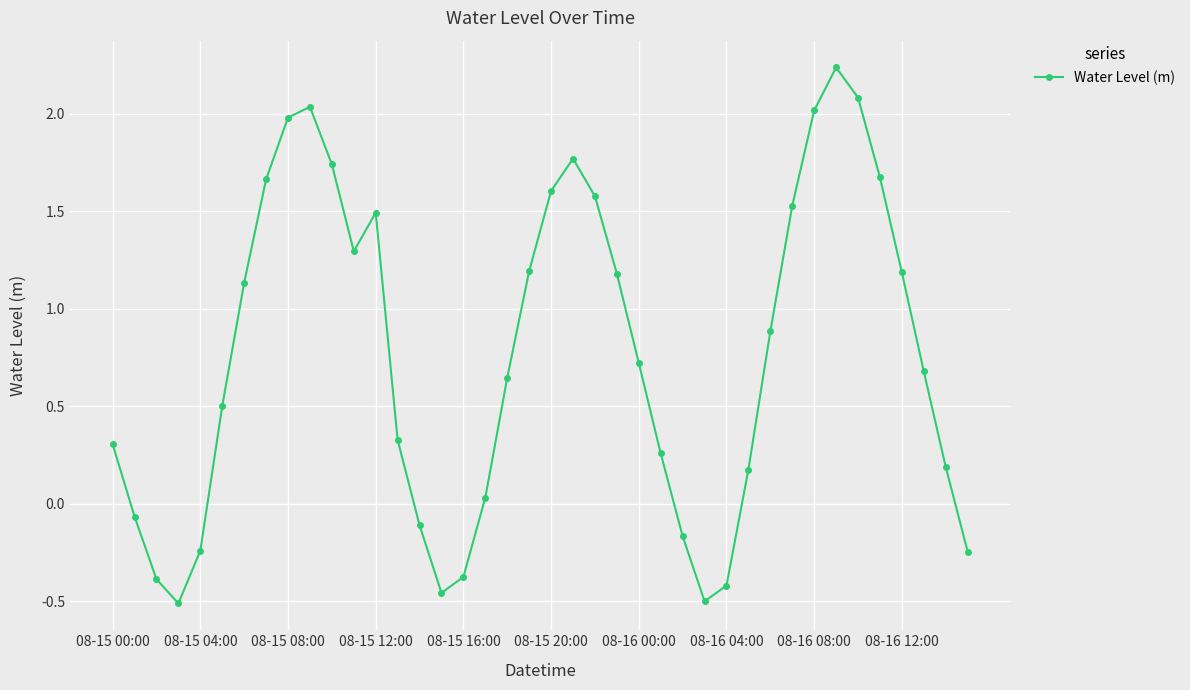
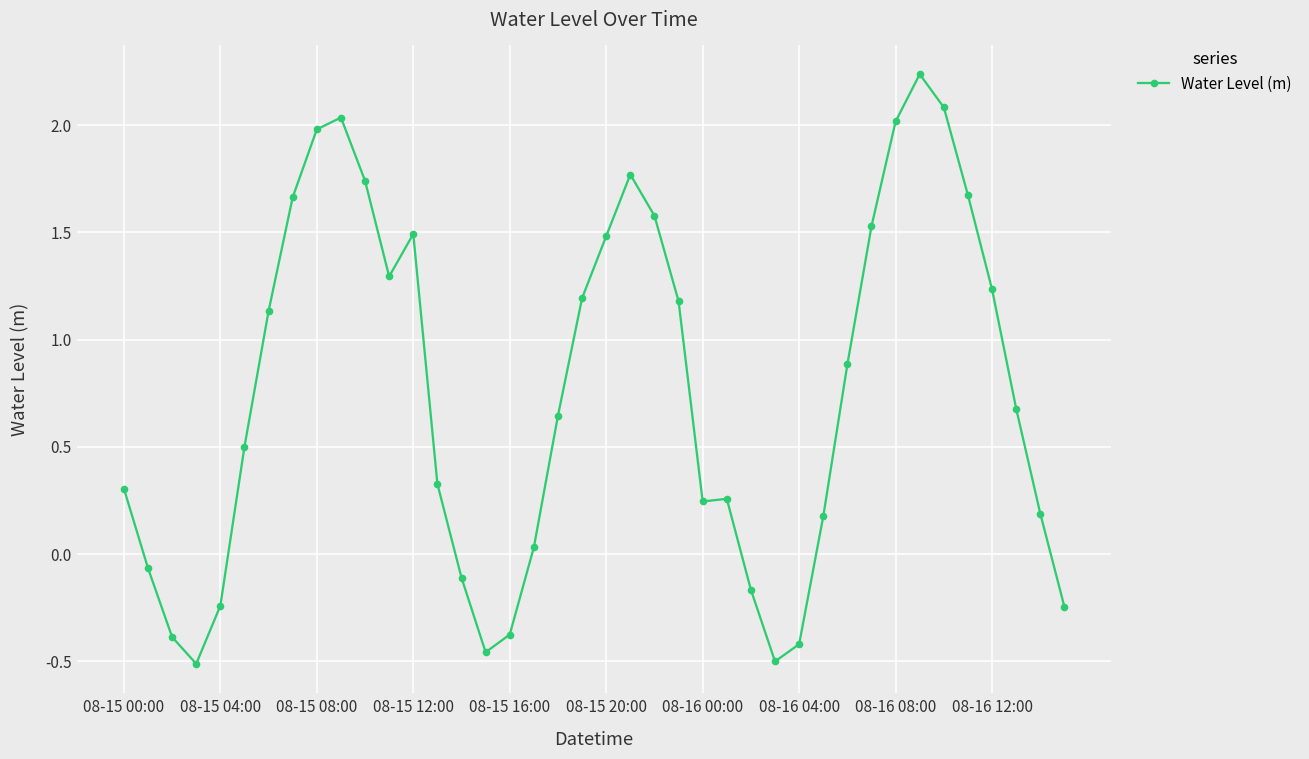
  {
    "08-15 00:00": 0.31,
    "08-15 04:00": -0.24,
    "08-15 08:00": 1.98,
    "08-15 12:00": 1.49,
    "08-15 16:00": -0.37,
-   "08-15 20:00": 1.60,
-   "08-16 00:00": 0.72,
+   "08-15 20:00": 1.48,
+   "08-16 00:00": 0.25,
    "08-16 04:00": -0.42,
    "08-16 08:00": 2.02,
-   "08-16 12:00": 1.19
+   "08-16 12:00": 1.23
  }
